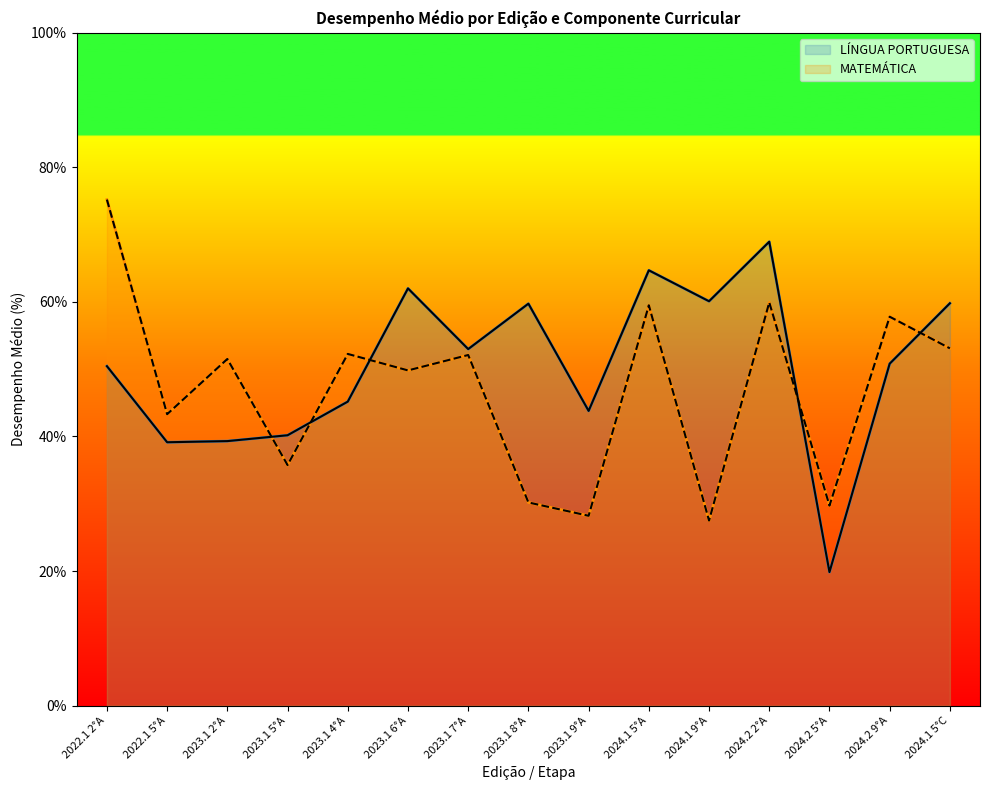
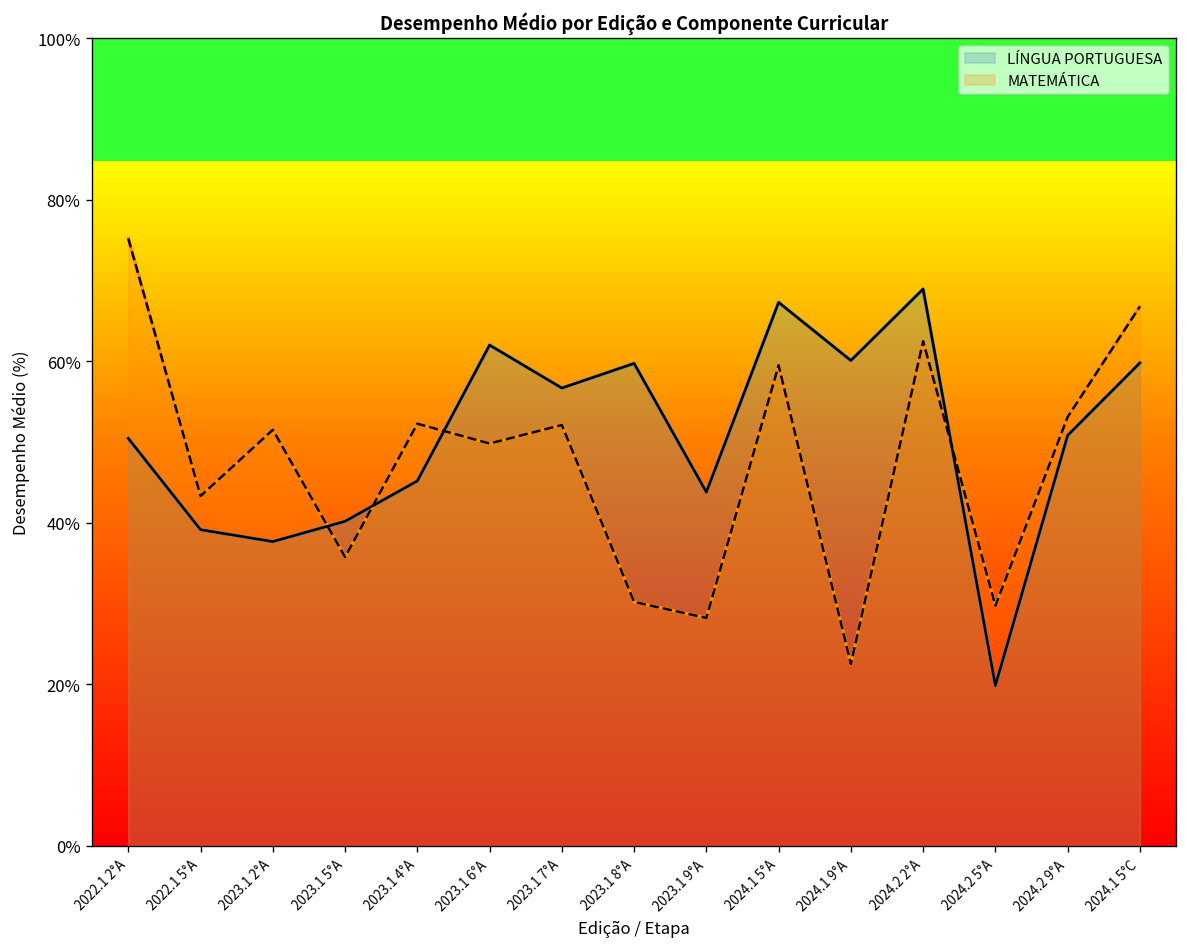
  {
    "LÍNGUA PORTUGUESA": {
      "2022.1 2°A": "50%",
      "2022.1 5°A": "39%",
-     "2023.1 2°A": "39%",
+     "2023.1 2°A": "38%",
      "2023.1 5°A": "40%",
      "2023.1 4°A": "45%",
      "2023.1 6°A": "62%",
-     "2023.1 7°A": "53%",
+     "2023.1 7°A": "57%",
      "2023.1 8°A": "60%",
      "2023.1 9°A": "44%",
-     "2024.1 5°A": "65%",
+     "2024.1 5°A": "67%",
      "2024.1 9°A": "60%",
      "2024.2 2°A": "69%",
      "2024.2 5°A": "20%",
      "2024.2 9°A": "51%",
      "2024.1 5°C": "60%"
    },
    "MATEMÁTICA": {
      "2022.1 2°A": "75%",
      "2022.1 5°A": "43%",
      "2023.1 2°A": "52%",
      "2023.1 5°A": "36%",
      "2023.1 4°A": "52%",
      "2023.1 6°A": "50%",
      "2023.1 7°A": "52%",
      "2023.1 8°A": "30%",
      "2023.1 9°A": "28%",
      "2024.1 5°A": "60%",
-     "2024.1 9°A": "28%",
-     "2024.2 2°A": "60%",
+     "2024.1 9°A": "23%",
+     "2024.2 2°A": "62%",
      "2024.2 5°A": "30%",
-     "2024.2 9°A": "58%",
-     "2024.1 5°C": "53%"
+     "2024.2 9°A": "53%",
+     "2024.1 5°C": "67%"
    }
  }
